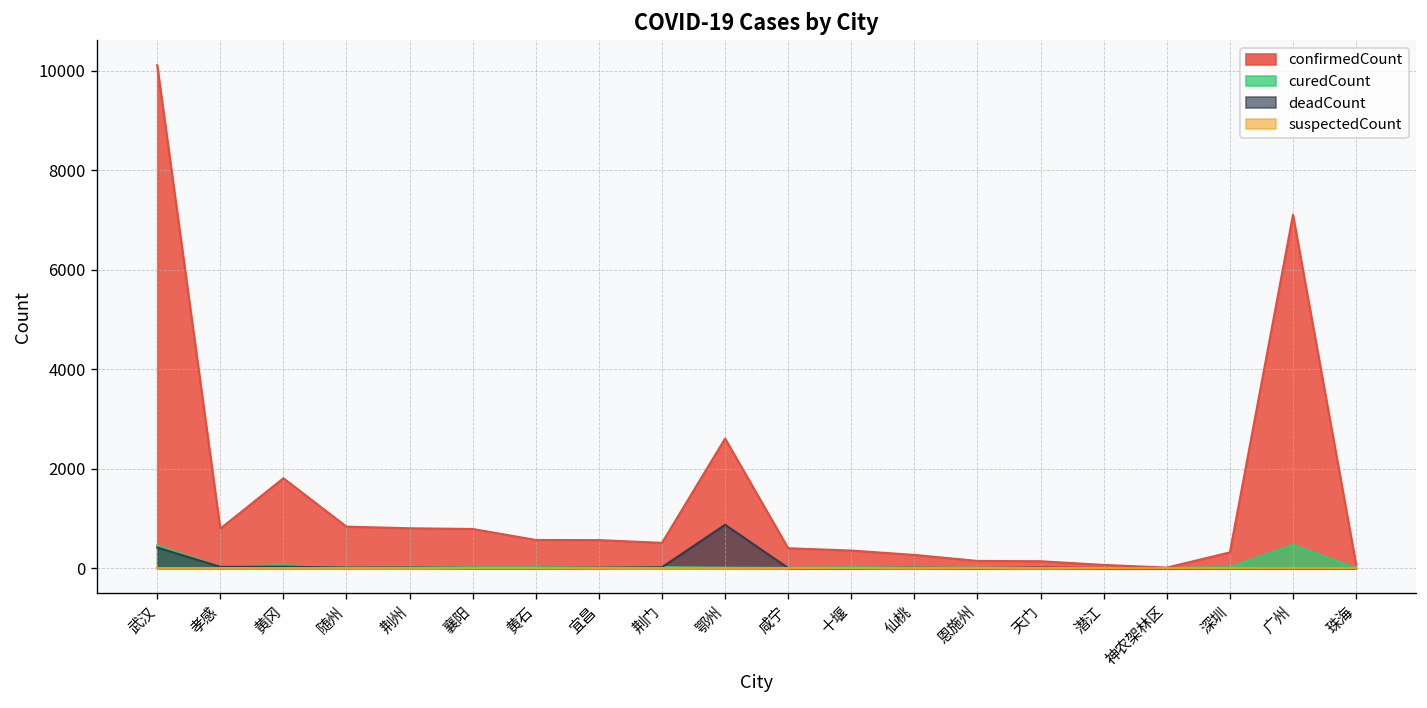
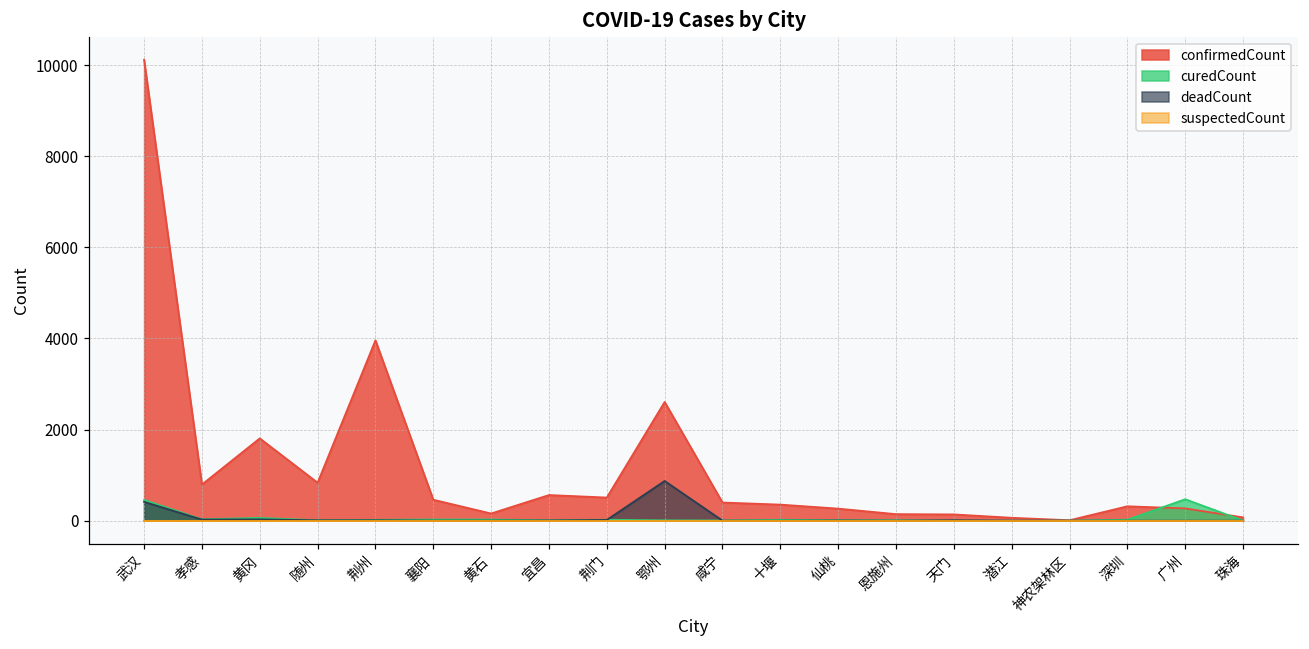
  {
    "confirmedCount": {
      "武汉": 10100,
      "孝感": 800,
      "黄冈": 1800,
      "随州": 800,
-     "荆州": 800,
-     "襄阳": 800,
-     "黄石": 600,
+     "荆州": 4000,
+     "襄阳": 500,
+     "黄石": 200,
      "宜昌": 600,
      "荆门": 500,
      "鄂州": 2600,
      "咸宁": 400,
      "十堰": 400,
      "仙桃": 300,
      "恩施州": 100,
      "天门": 100,
      "潜江": 100,
      "深圳": 300,
-     "广州": 7100,
+     "广州": 300,
      "珠海": 100
    },
    "curedCount": {
      "广州": 500
    },
    "deadCount": {
      "鄂州": 900
    },
    "suspectedCount": {
      "武汉": 0
    }
  }
